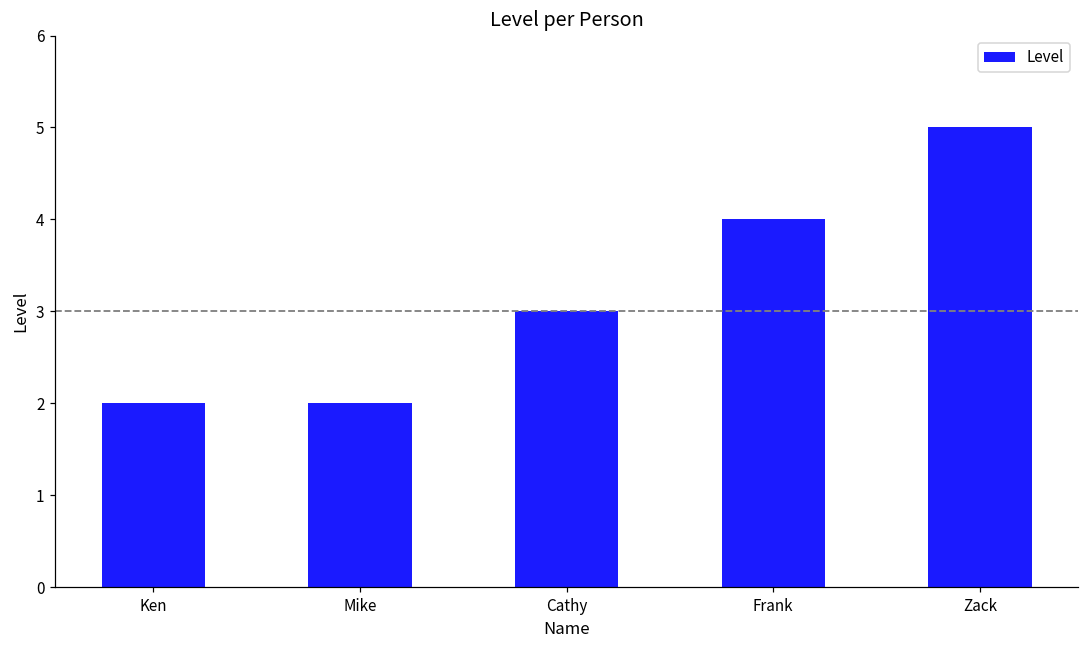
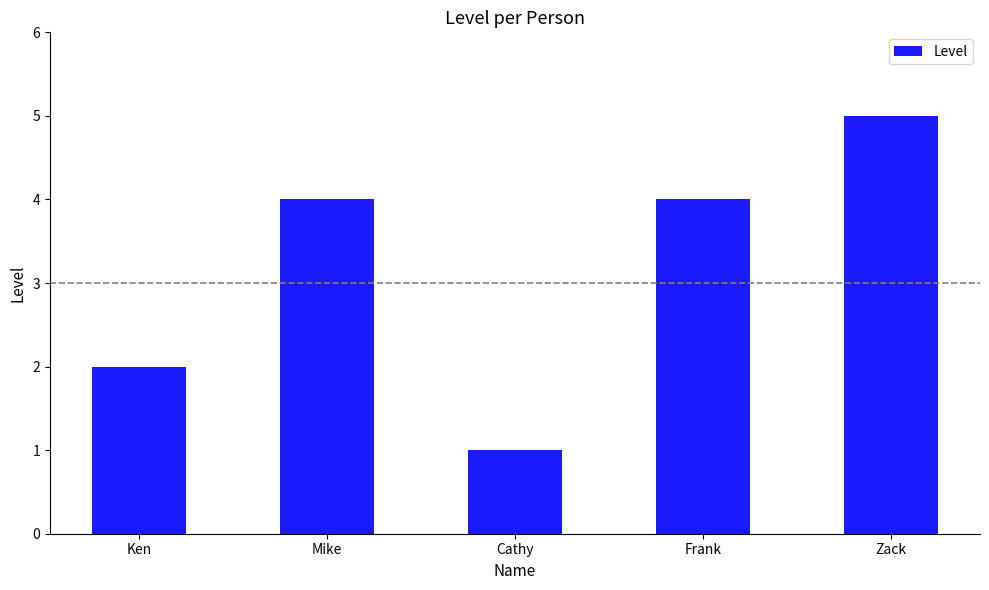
  {
    "Ken": 2,
-   "Mike": 2,
-   "Cathy": 3,
+   "Mike": 4,
+   "Cathy": 1,
    "Frank": 4,
    "Zack": 5
  }
